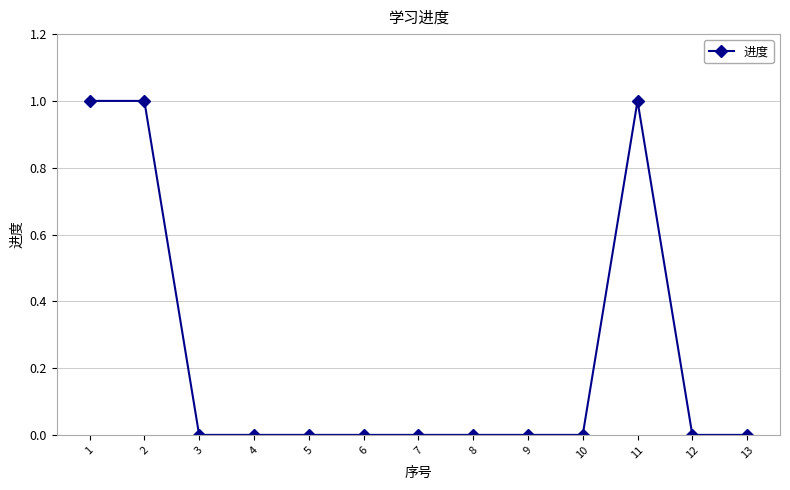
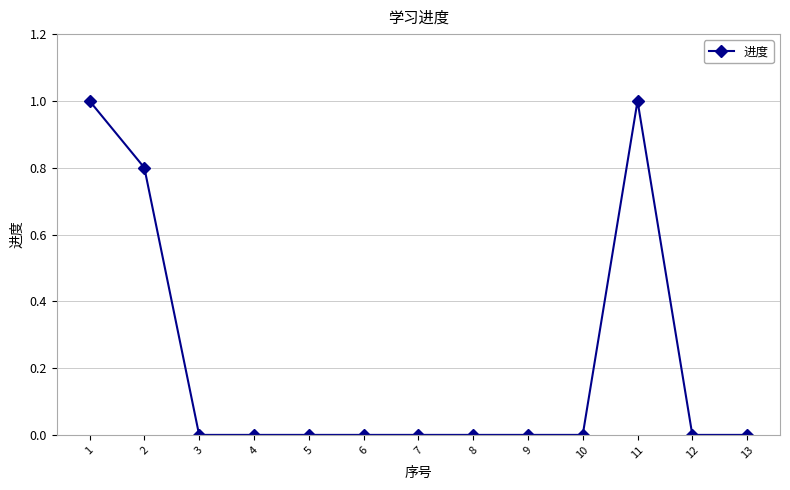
  {
    "1": 1.0,
-   "2": 1.0,
+   "2": 0.8,
    "3": 0.0,
    "4": 0.0,
    "5": 0.0,
    "6": 0.0,
    "7": 0.0,
    "8": 0.0,
    "9": 0.0,
    "10": 0.0,
    "11": 1.0,
    "12": 0.0,
    "13": 0.0
  }
